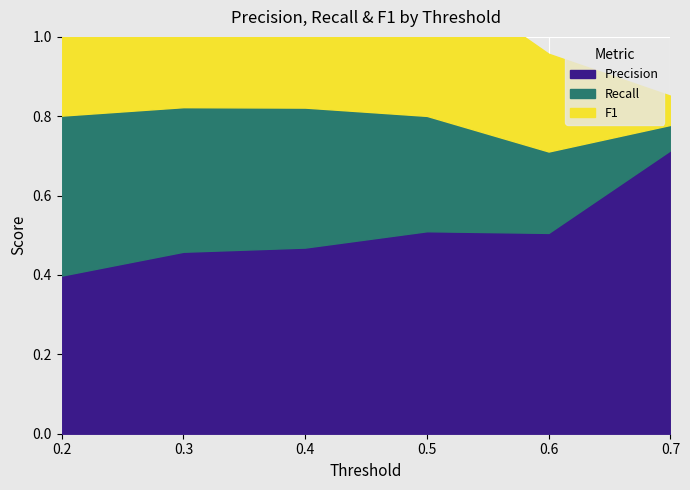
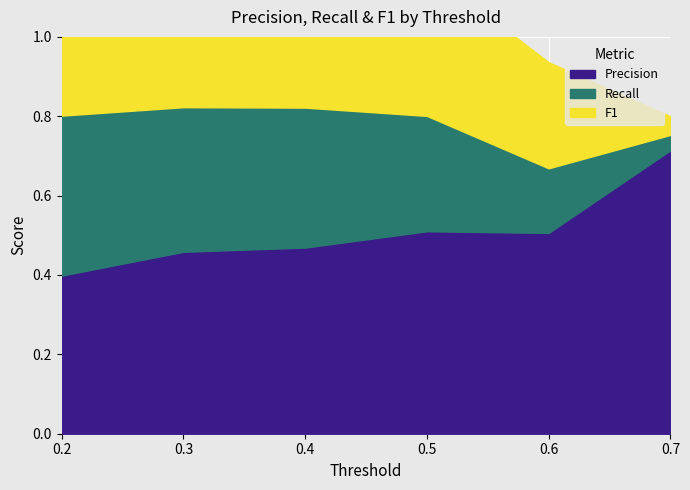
  {
    "Recall": {
      "0.2": 0.80,
      "0.3": 0.82,
      "0.4": 0.82,
      "0.5": 0.80,
-     "0.6": 0.21,
-     "0.7": 0.06
+     "0.6": 0.16,
+     "0.7": 0.04
    },
    "F1": {
-     "0.6": 0.25,
-     "0.7": 0.07
+     "0.6": 0.27,
+     "0.7": 0.05
    }
  }
